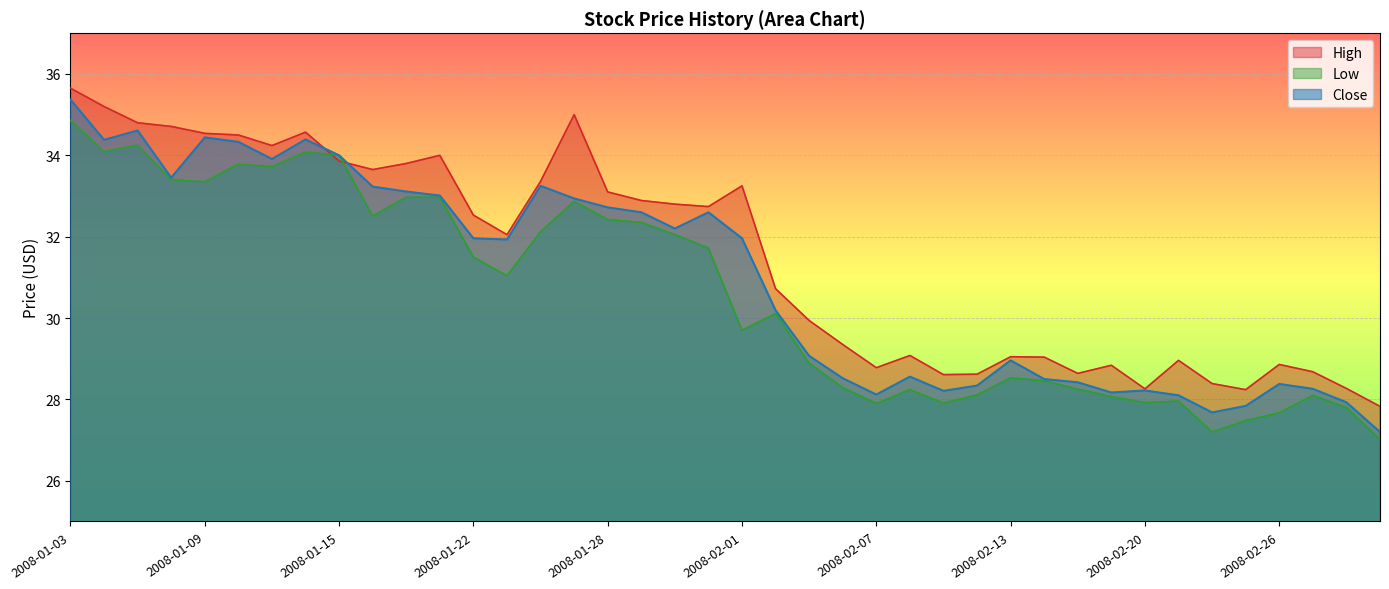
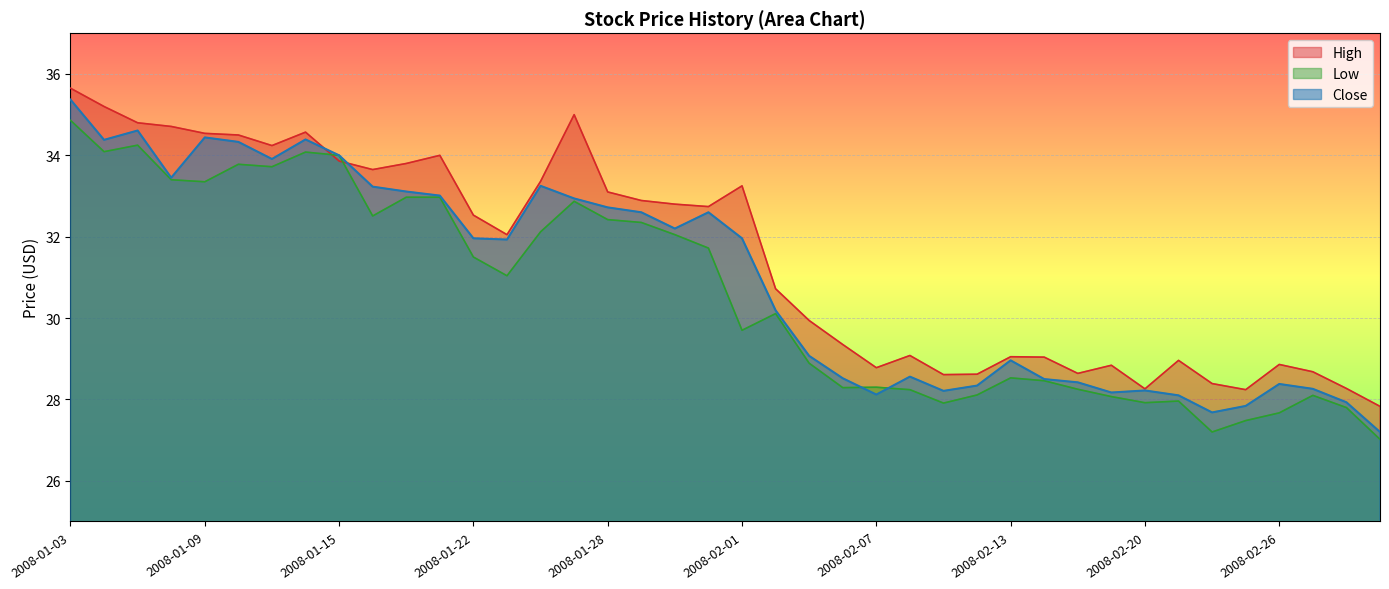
  {
    "High": {
      "2008-01-03": 35.7,
      "2008-01-09": 34.5,
      "2008-01-15": 33.9,
      "2008-01-22": 32.5,
      "2008-01-28": 33.1,
      "2008-02-01": 33.3,
      "2008-02-07": 28.8,
      "2008-02-13": 29.1,
      "2008-02-26": 28.9
    },
    "Low": {
      "2008-01-03": 34.9,
      "2008-01-09": 33.4,
      "2008-01-22": 31.5,
      "2008-01-28": 32.4,
      "2008-02-01": 29.7,
-     "2008-02-07": 27.9,
+     "2008-02-07": 28.3,
      "2008-02-13": 28.5,
      "2008-02-20": 27.9,
      "2008-02-26": 27.7
    },
    "Close": {
      "2008-01-03": 35.4,
      "2008-01-09": 34.4,
      "2008-01-22": 32.0,
      "2008-01-28": 32.7,
      "2008-02-01": 32.0,
      "2008-02-07": 28.1,
      "2008-02-13": 29.0,
      "2008-02-26": 28.4
    }
  }
